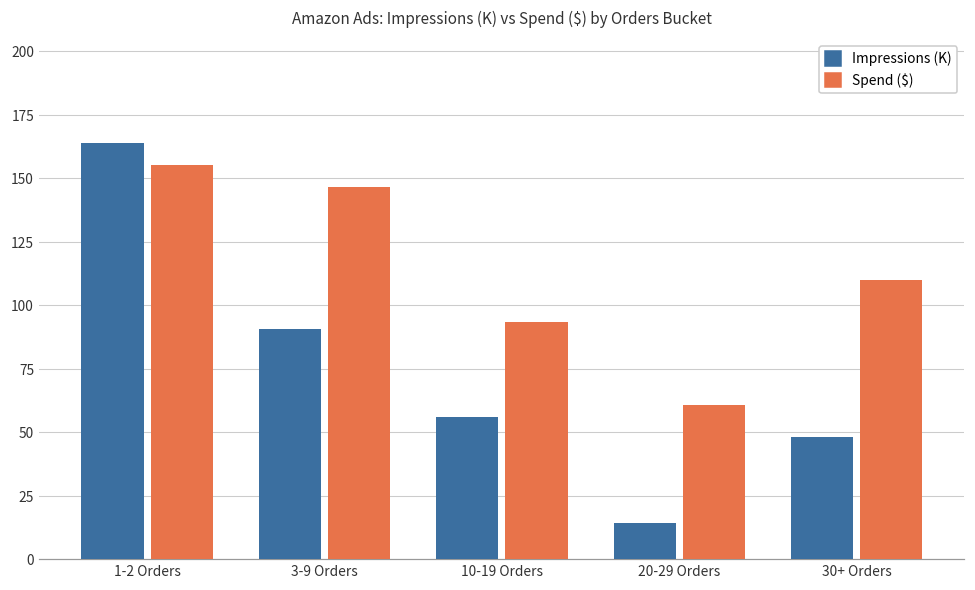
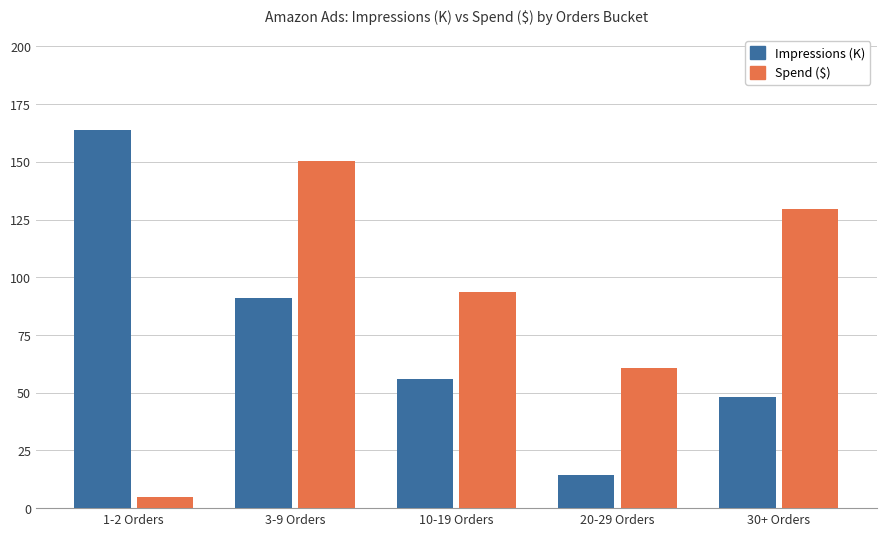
  {
    "Impressions (K)": {
      "1-2 Orders": 164,
      "3-9 Orders": 91,
      "10-19 Orders": 56,
      "20-29 Orders": 14,
      "30+ Orders": 48
    },
    "Spend ($)": {
-     "1-2 Orders": 155,
-     "3-9 Orders": 147,
+     "1-2 Orders": 5,
+     "3-9 Orders": 150,
      "10-19 Orders": 94,
      "20-29 Orders": 61,
-     "30+ Orders": 110
+     "30+ Orders": 130
    }
  }
